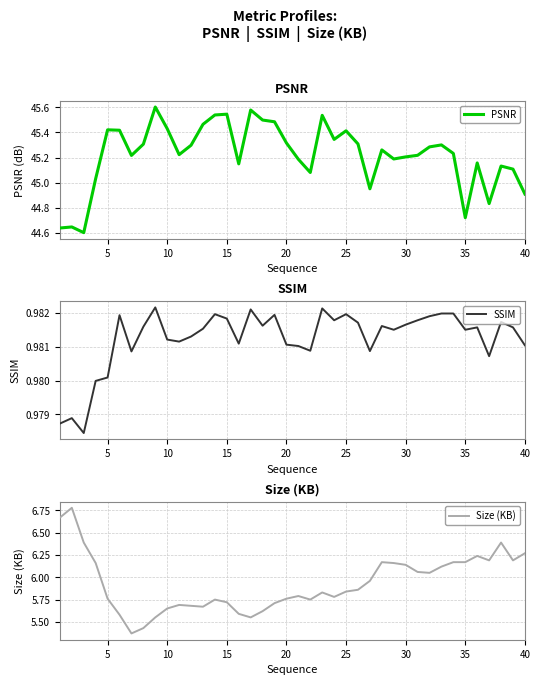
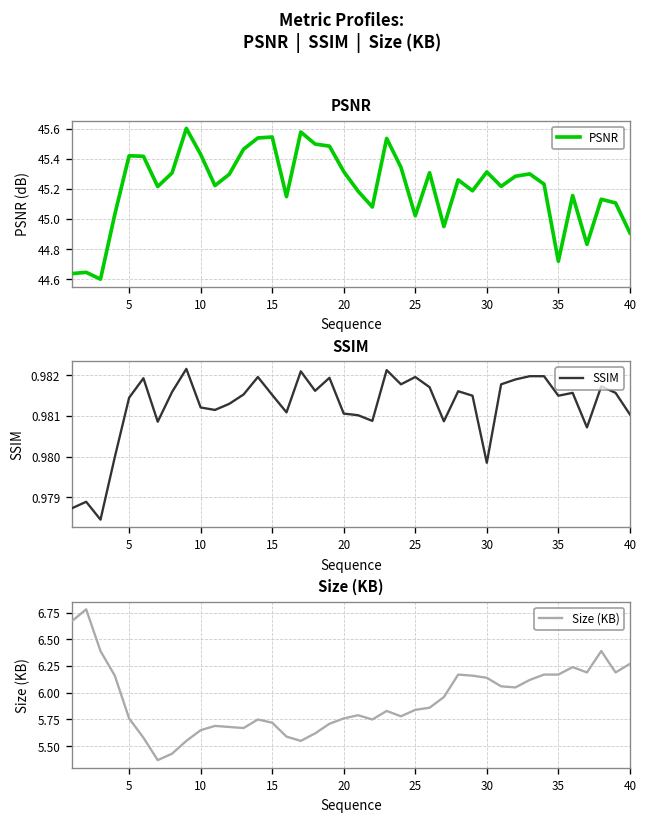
  {
    "PSNR": {
      "5": 45.42,
      "10": 45.43,
      "15": 45.55,
      "20": 45.32,
-     "25": 45.41,
-     "30": 45.20,
+     "25": 45.02,
+     "30": 45.31,
      "35": 44.72,
      "40": 44.91
    },
    "SSIM": {
-     "5": 0.9801,
+     "5": 0.9815,
      "10": 0.9812,
-     "15": 0.9818,
+     "15": 0.9815,
      "20": 0.9811,
      "25": 0.9820,
-     "30": 0.9817,
+     "30": 0.9799,
      "35": 0.9815,
      "40": 0.9810
    },
    "Size (KB)": {
      "5": 5.8,
      "10": 5.7,
      "15": 5.7,
      "20": 5.8,
      "25": 5.8,
      "30": 6.1,
      "35": 6.2,
      "40": 6.3
    }
  }
